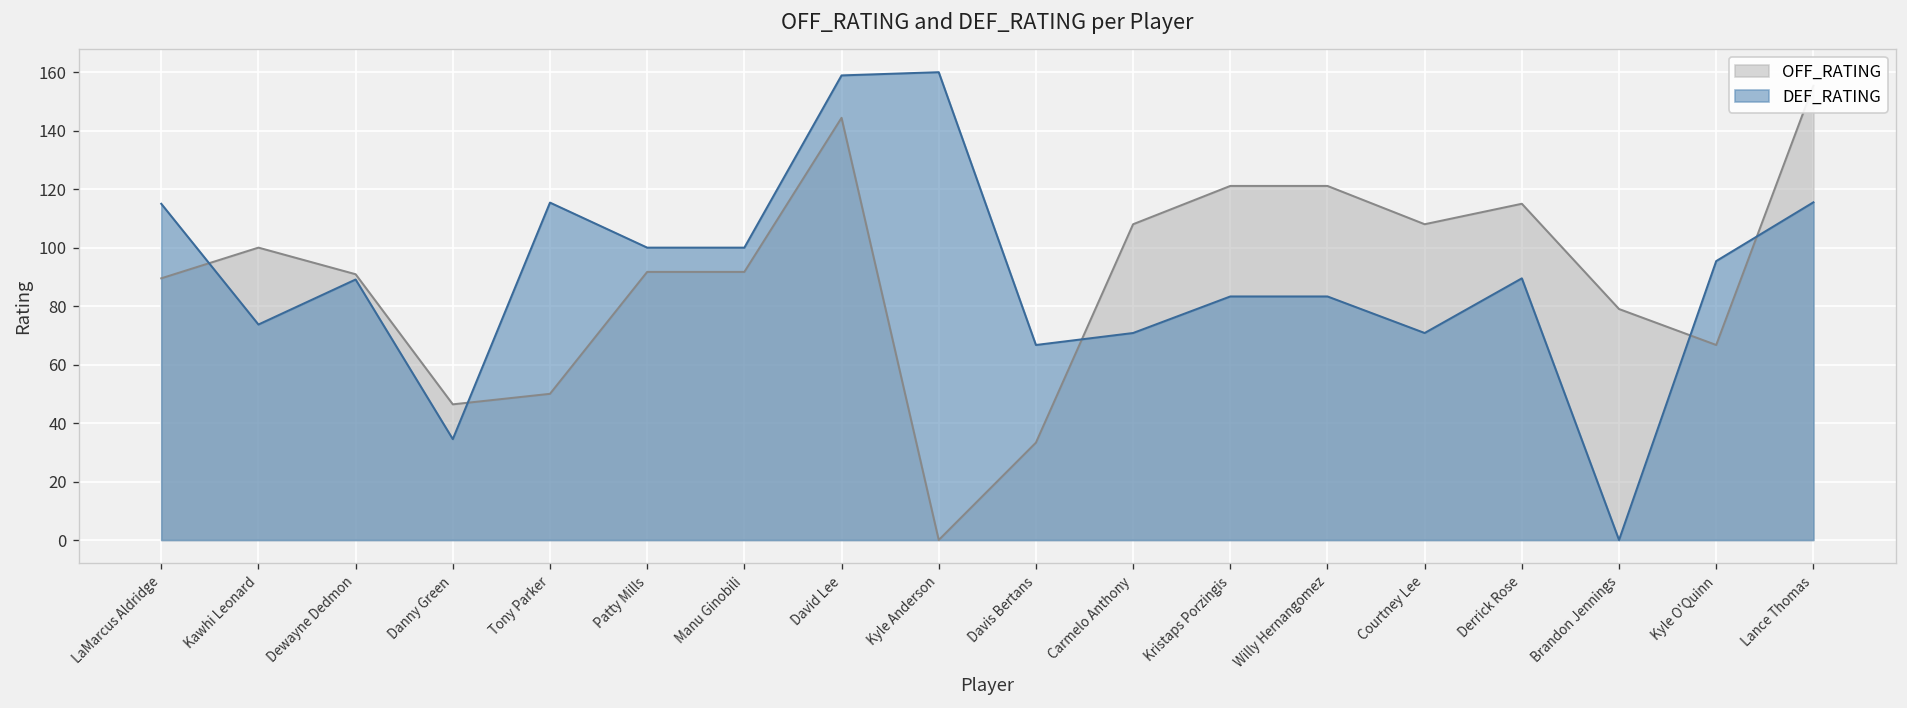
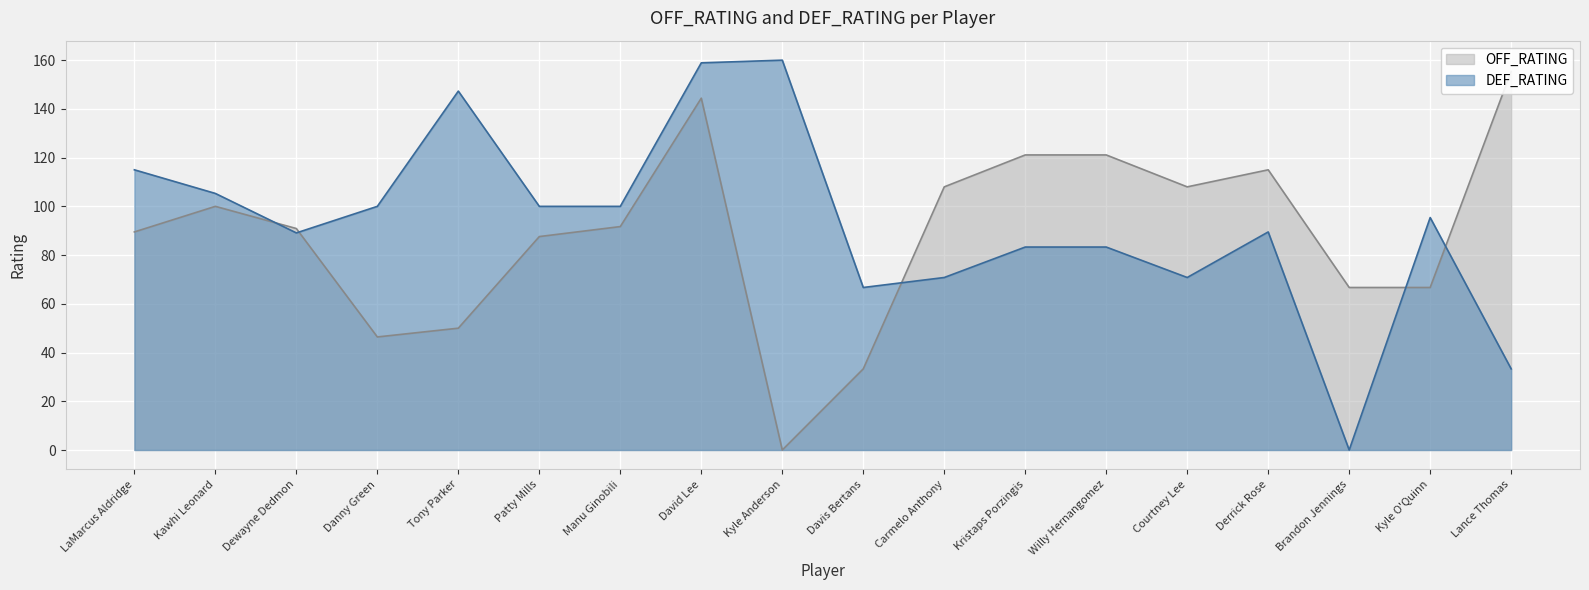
  {
    "OFF_RATING": {
      "LaMarcus Aldridge": 90,
      "Kawhi Leonard": 100,
      "Dewayne Dedmon": 91,
      "Danny Green": 46,
      "Tony Parker": 50,
-     "Patty Mills": 92,
+     "Patty Mills": 88,
      "Manu Ginobili": 92,
      "David Lee": 144,
      "Kyle Anderson": 0,
      "Davis Bertans": 33,
      "Carmelo Anthony": 108,
      "Kristaps Porzingis": 121,
      "Willy Hernangomez": 121,
      "Courtney Lee": 108,
      "Derrick Rose": 115,
-     "Brandon Jennings": 79,
+     "Brandon Jennings": 67,
      "Kyle O'Quinn": 67
    },
    "DEF_RATING": {
      "LaMarcus Aldridge": 115,
-     "Kawhi Leonard": 74,
+     "Kawhi Leonard": 105,
      "Dewayne Dedmon": 89,
-     "Danny Green": 35,
-     "Tony Parker": 115,
+     "Danny Green": 100,
+     "Tony Parker": 147,
      "Patty Mills": 100,
      "Manu Ginobili": 100,
      "David Lee": 159,
      "Kyle Anderson": 160,
      "Davis Bertans": 67,
      "Carmelo Anthony": 71,
      "Kristaps Porzingis": 83,
      "Willy Hernangomez": 83,
      "Courtney Lee": 71,
      "Derrick Rose": 90,
      "Brandon Jennings": 0,
      "Kyle O'Quinn": 95,
-     "Lance Thomas": 116
+     "Lance Thomas": 33
    }
  }
